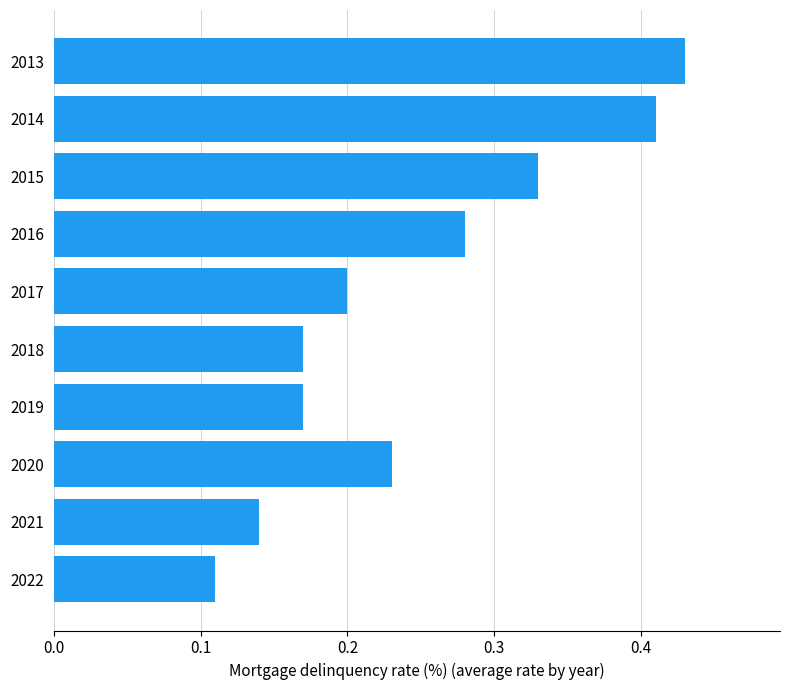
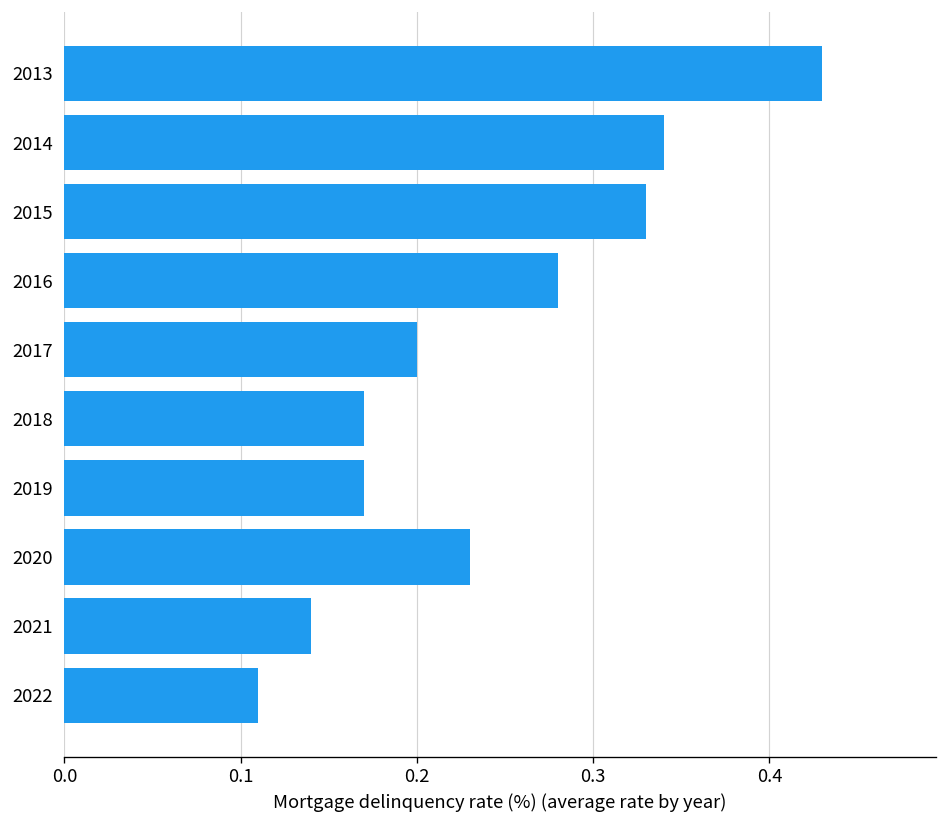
  {
    "2013": 0.43,
-   "2014": 0.41,
+   "2014": 0.34,
    "2015": 0.33,
    "2016": 0.28,
    "2017": 0.20,
    "2018": 0.17,
    "2019": 0.17,
    "2020": 0.23,
    "2021": 0.14,
    "2022": 0.11
  }
